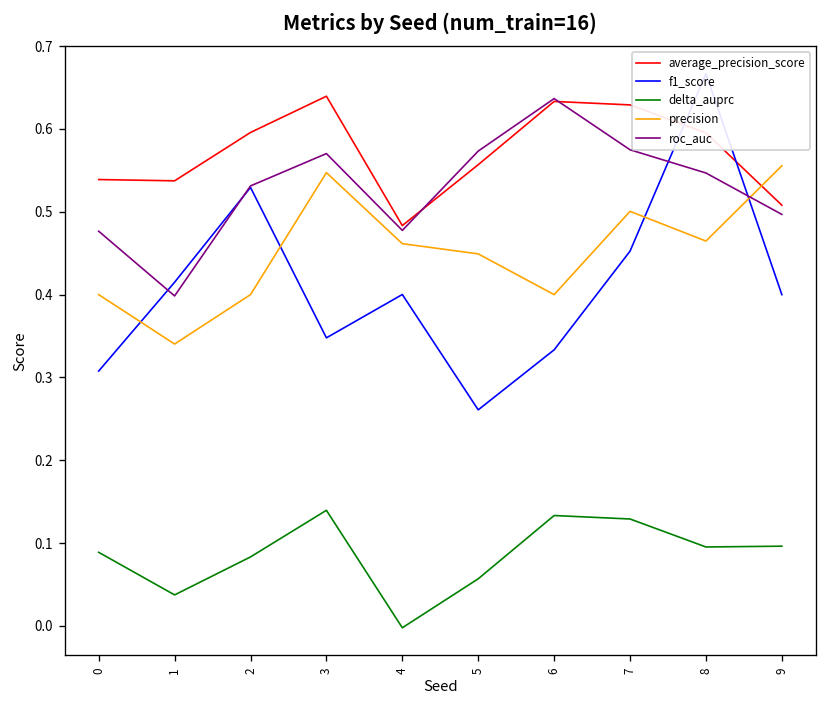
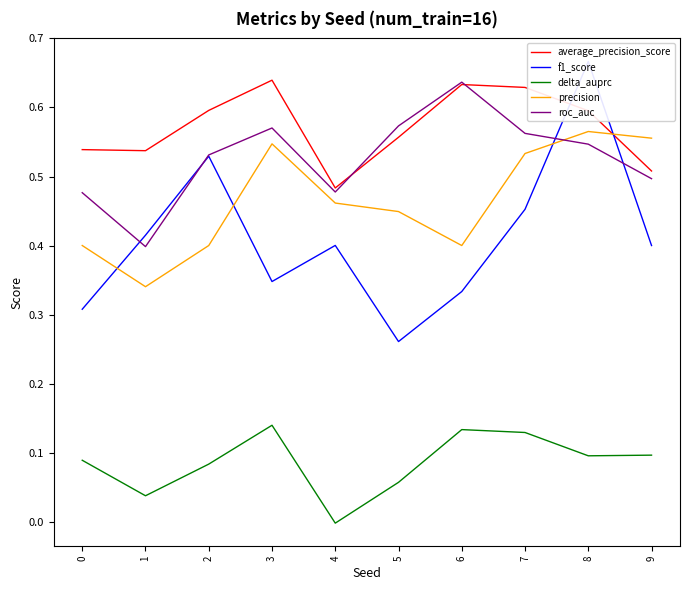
  {
    "average_precision_score": {
      "0": 0.54,
      "1": 0.54,
      "2": 0.60,
      "3": 0.64,
      "4": 0.48,
      "5": 0.56,
      "7": 0.63,
      "9": 0.51
    },
    "f1_score": {
      "0": 0.31,
      "1": 0.41,
      "3": 0.35,
      "4": 0.40,
      "5": 0.26,
      "6": 0.33,
      "7": 0.45,
      "9": 0.40
    },
    "delta_auprc": {
      "0": 0.09,
      "1": 0.04,
      "2": 0.08,
      "3": 0.14,
      "4": 0.00,
      "5": 0.06,
      "6": 0.13,
      "7": 0.13,
      "8": 0.10,
      "9": 0.10
    },
    "precision": {
      "0": 0.40,
      "1": 0.34,
      "2": 0.40,
      "3": 0.55,
      "4": 0.46,
      "5": 0.45,
      "6": 0.40,
-     "7": 0.50,
-     "8": 0.46,
+     "7": 0.53,
+     "8": 0.57,
      "9": 0.56
    },
    "roc_auc": {
      "0": 0.48,
      "1": 0.40,
      "3": 0.57,
      "4": 0.48,
      "5": 0.57,
-     "7": 0.57,
+     "7": 0.56,
      "8": 0.55,
      "9": 0.50
    }
  }
